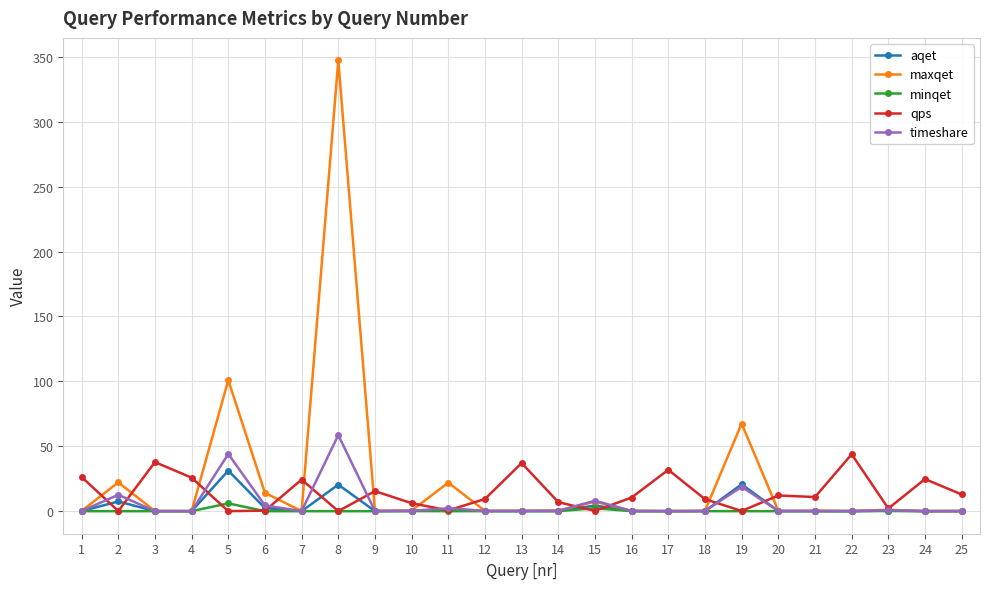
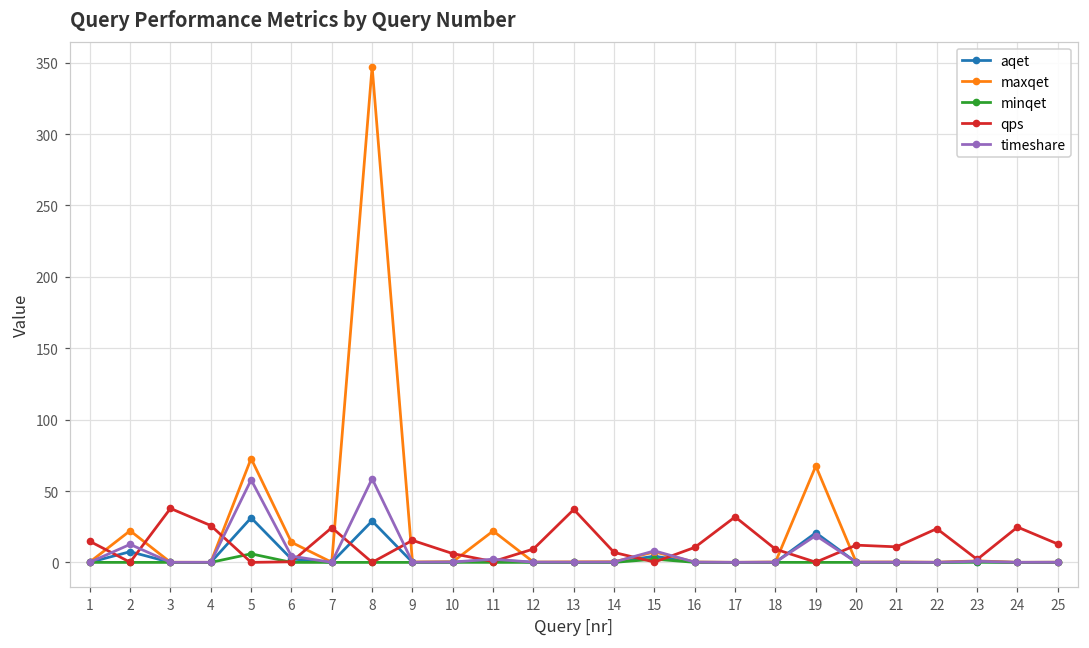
  {
    "aqet": {
      "2": 7,
      "5": 31,
-     "8": 20,
+     "8": 29,
      "15": 4
    },
    "maxqet": {
      "2": 22,
-     "5": 101,
+     "5": 73,
      "6": 14,
      "8": 347,
      "11": 22,
      "19": 68
    },
    "minqet": {
      "5": 6,
      "15": 2
    },
    "qps": {
-     "1": 26,
+     "1": 15,
      "3": 38,
      "4": 26,
      "5": 0,
      "7": 24,
      "9": 15,
      "10": 6,
      "12": 9,
      "13": 37,
      "14": 7,
      "15": 0,
      "16": 11,
      "17": 32,
      "18": 9,
      "20": 12,
      "21": 11,
-     "22": 44,
+     "22": 24,
      "24": 25,
      "25": 13
    },
    "timeshare": {
      "2": 13,
-     "5": 44,
+     "5": 58,
      "6": 4,
      "8": 59
    }
  }
